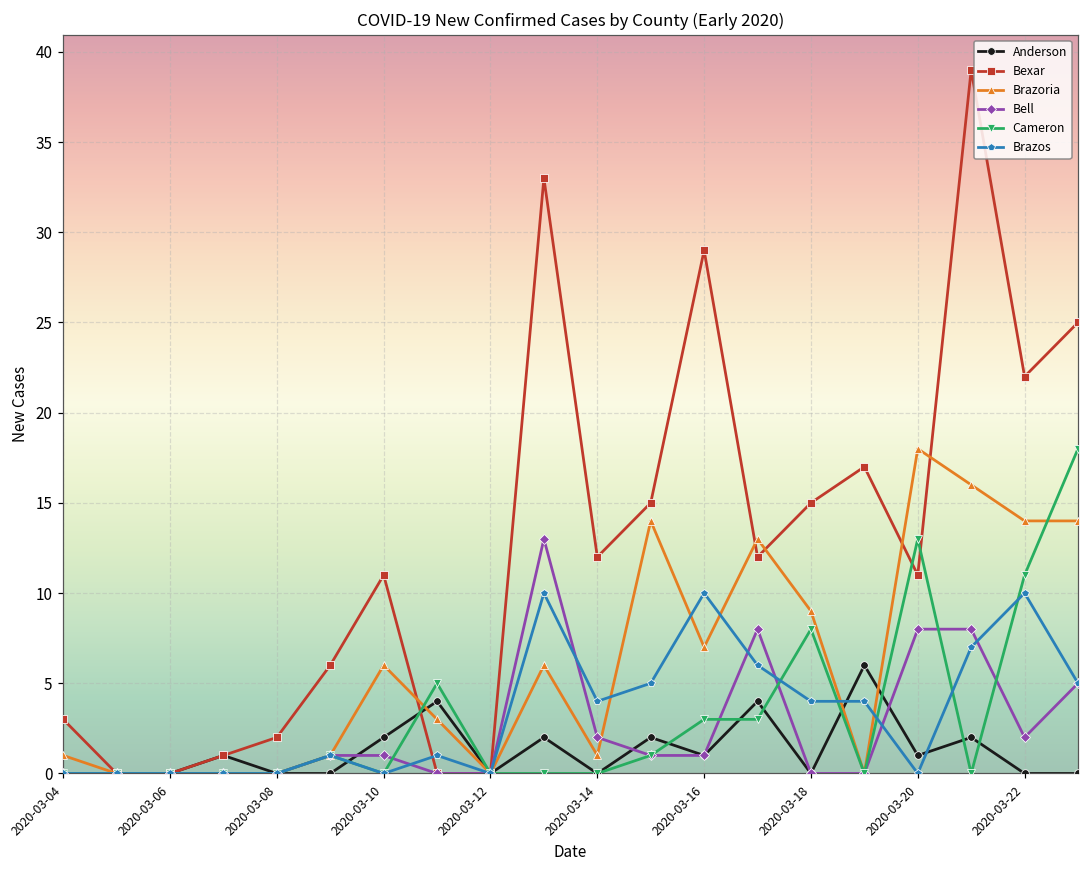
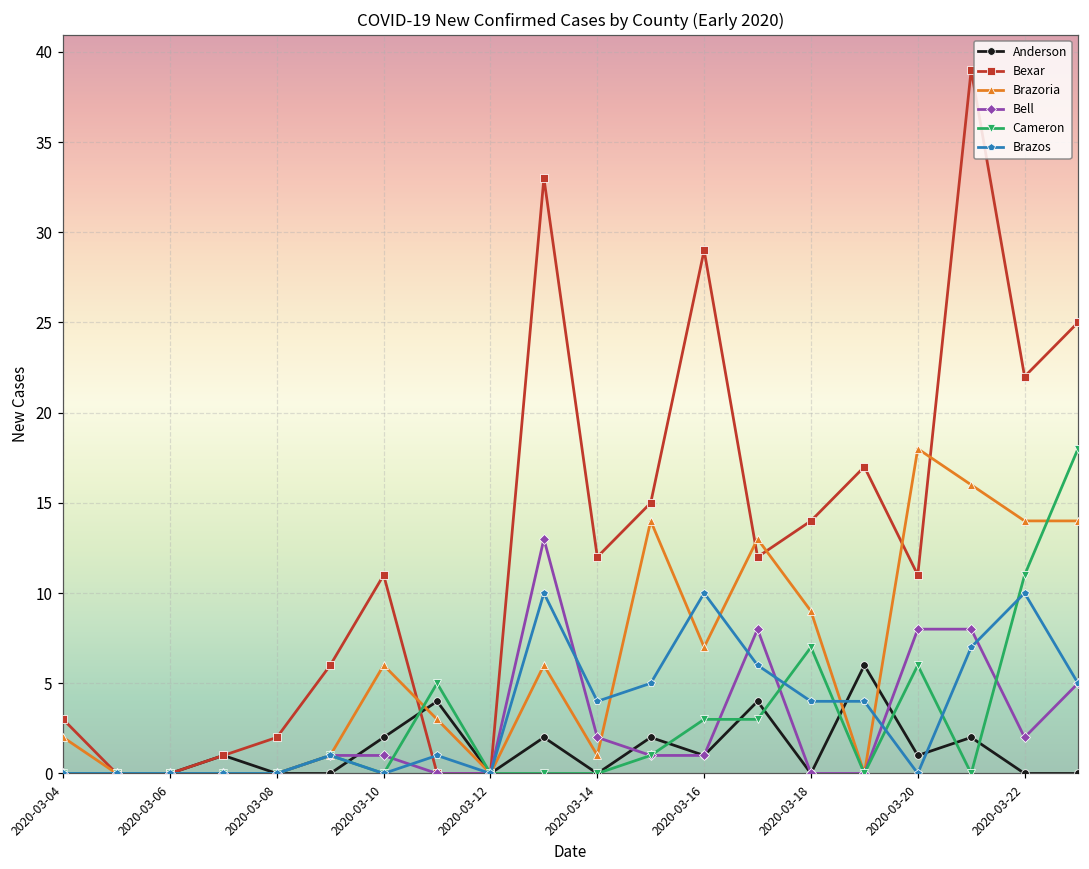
  {
    "Anderson": {
      "2020-03-10": 2,
      "2020-03-20": 1,
      "2020-03-22": 0
    },
    "Bexar": {
      "2020-03-04": 3,
      "2020-03-08": 2,
      "2020-03-10": 11,
      "2020-03-14": 12,
      "2020-03-16": 29,
-     "2020-03-18": 15,
+     "2020-03-18": 14,
      "2020-03-20": 11,
      "2020-03-22": 22
    },
    "Brazoria": {
-     "2020-03-04": 1,
+     "2020-03-04": 2,
      "2020-03-10": 6,
      "2020-03-14": 1,
      "2020-03-16": 7,
      "2020-03-18": 9,
      "2020-03-20": 18,
      "2020-03-22": 14
    },
    "Bell": {
      "2020-03-10": 1,
      "2020-03-14": 2,
      "2020-03-20": 8,
      "2020-03-22": 2
    },
    "Cameron": {
      "2020-03-16": 3,
-     "2020-03-18": 8,
-     "2020-03-20": 13,
+     "2020-03-18": 7,
+     "2020-03-20": 6,
      "2020-03-22": 11
    },
    "Brazos": {
      "2020-03-14": 4,
      "2020-03-16": 10,
      "2020-03-18": 4,
      "2020-03-20": 0,
      "2020-03-22": 10
    }
  }
